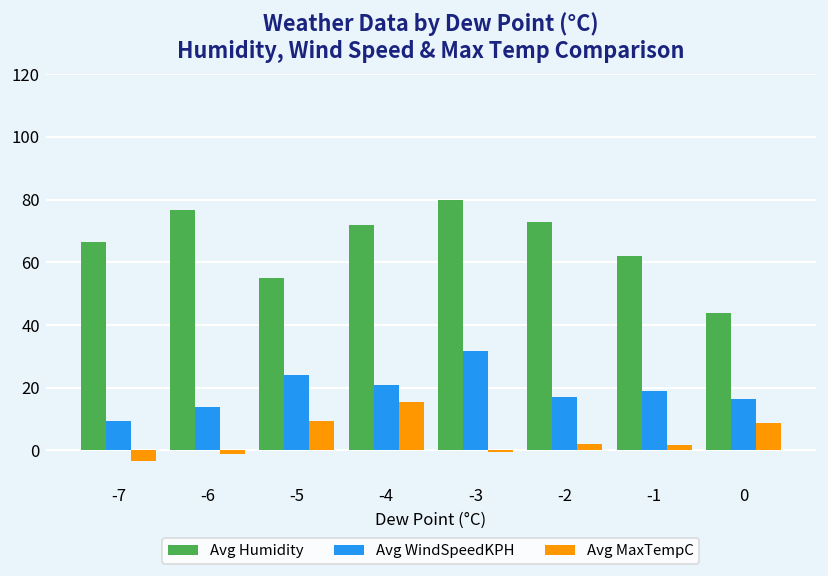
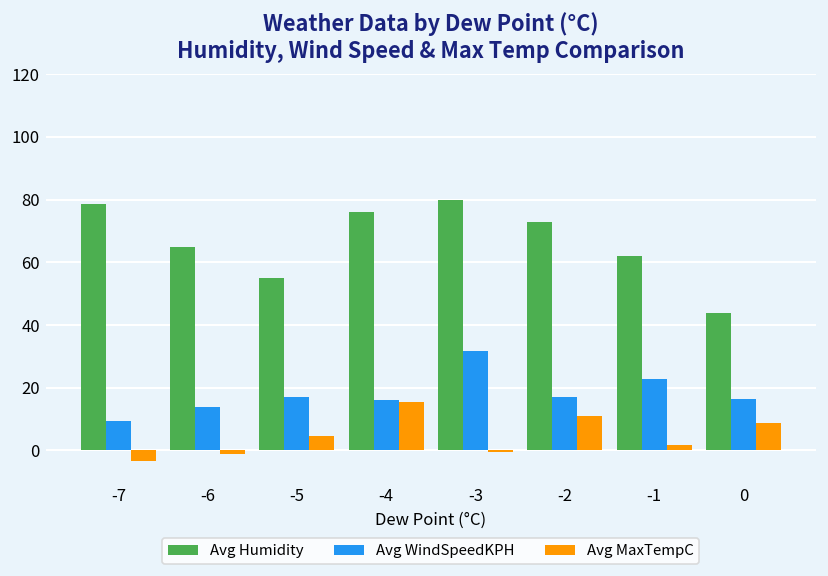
  {
    "Avg Humidity": {
-     "-7": 67,
-     "-6": 77,
+     "-7": 79,
+     "-6": 65,
      "-5": 55,
-     "-4": 72,
+     "-4": 76,
      "-3": 80,
      "-2": 73,
      "-1": 62,
      "0": 44
    },
    "Avg WindSpeedKPH": {
      "-7": 10,
      "-6": 14,
-     "-5": 24,
-     "-4": 21,
+     "-5": 17,
+     "-4": 16,
      "-3": 32,
      "-2": 17,
-     "-1": 19,
+     "-1": 23,
      "0": 16
    },
    "Avg MaxTempC": {
      "-7": -4,
      "-6": -1,
-     "-5": 10,
+     "-5": 5,
      "-4": 15,
-     "-2": 2,
+     "-2": 11,
      "-1": 2,
      "0": 9
    }
  }
